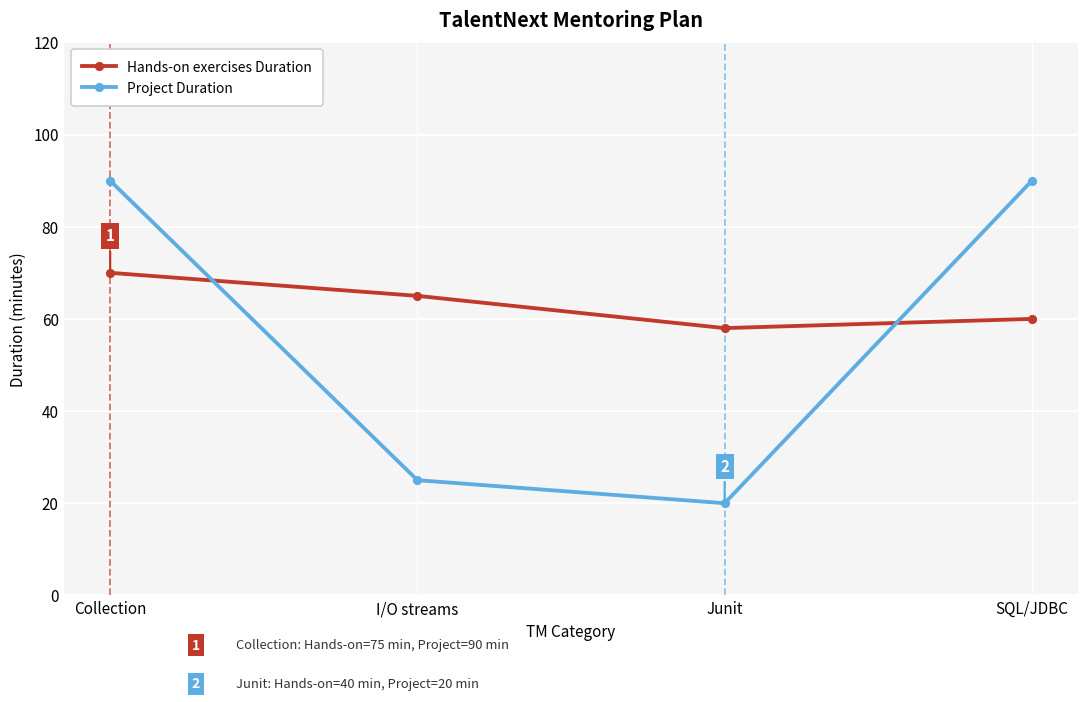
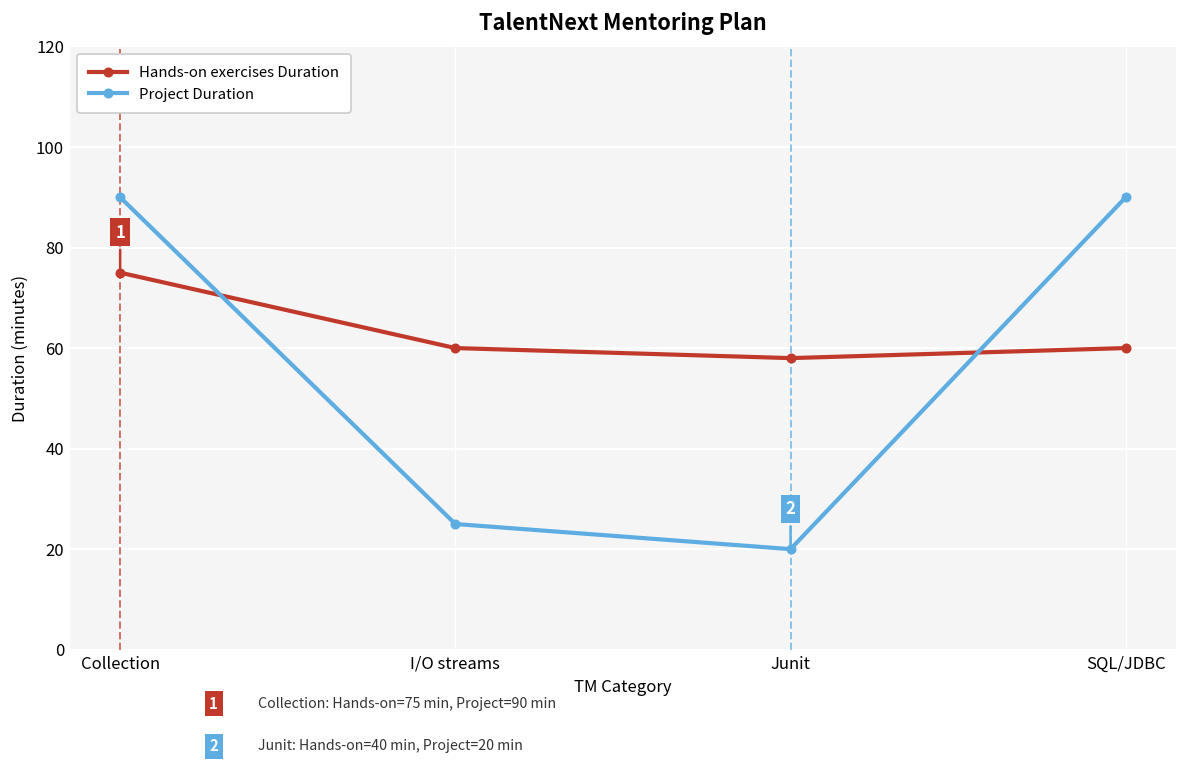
  {
    "Hands-on exercises Duration": {
-     "Collection": 70,
-     "I/O streams": 65,
+     "Collection": 75,
+     "I/O streams": 60,
      "Junit": 58,
      "SQL/JDBC": 60
    },
    "Project Duration": {
      "Collection": 90,
      "I/O streams": 25,
      "SQL/JDBC": 90
    }
  }
